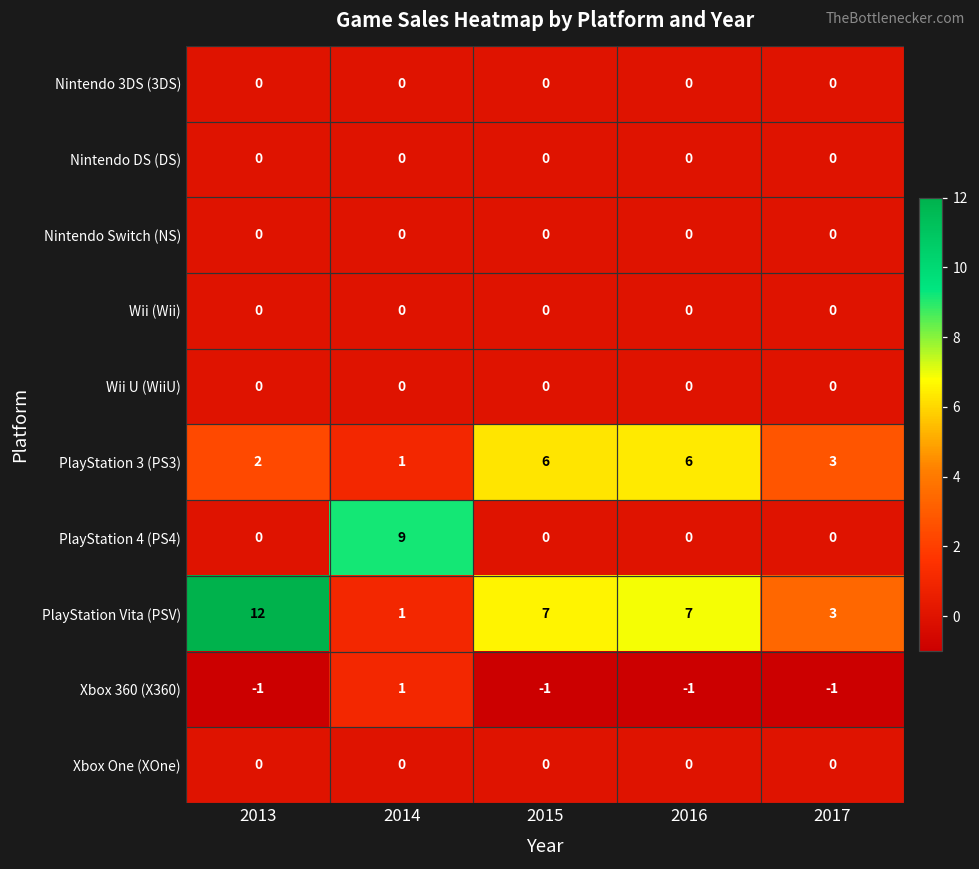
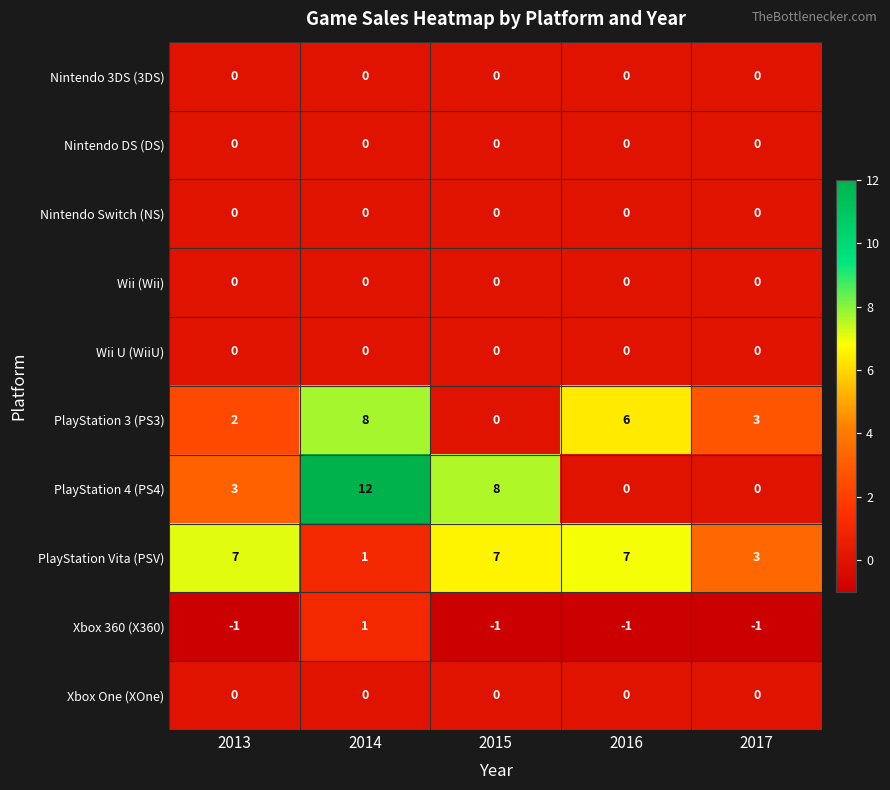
  {
    "Nintendo 3DS (3DS)": {
      "2013": 0,
      "2014": 0,
      "2015": 0,
      "2016": 0,
      "2017": 0
    },
    "Nintendo DS (DS)": {
      "2013": 0,
      "2014": 0,
      "2015": 0,
      "2016": 0,
      "2017": 0
    },
    "Nintendo Switch (NS)": {
      "2013": 0,
      "2014": 0,
      "2015": 0,
      "2016": 0,
      "2017": 0
    },
    "Wii (Wii)": {
      "2013": 0,
      "2014": 0,
      "2015": 0,
      "2016": 0,
      "2017": 0
    },
    "Wii U (WiiU)": {
      "2013": 0,
      "2014": 0,
      "2015": 0,
      "2016": 0,
      "2017": 0
    },
    "PlayStation 3 (PS3)": {
      "2013": 2,
-     "2014": 1,
-     "2015": 6,
+     "2014": 8,
+     "2015": 0,
      "2016": 6,
      "2017": 3
    },
    "PlayStation 4 (PS4)": {
-     "2013": 0,
-     "2014": 9,
-     "2015": 0,
+     "2013": 3,
+     "2014": 12,
+     "2015": 8,
      "2016": 0,
      "2017": 0
    },
    "PlayStation Vita (PSV)": {
-     "2013": 12,
+     "2013": 7,
      "2014": 1,
      "2015": 7,
      "2016": 7,
      "2017": 3
    },
    "Xbox 360 (X360)": {
      "2013": -1,
      "2014": 1,
      "2015": -1,
      "2016": -1,
      "2017": -1
    },
    "Xbox One (XOne)": {
      "2013": 0,
      "2014": 0,
      "2015": 0,
      "2016": 0,
      "2017": 0
    }
  }
